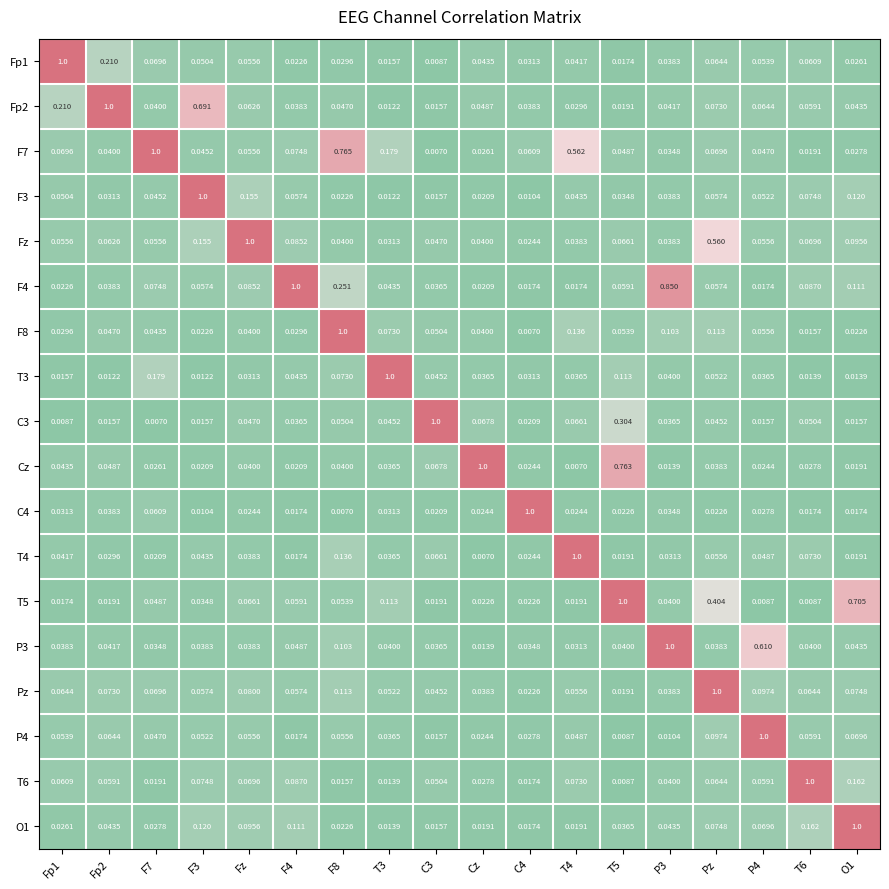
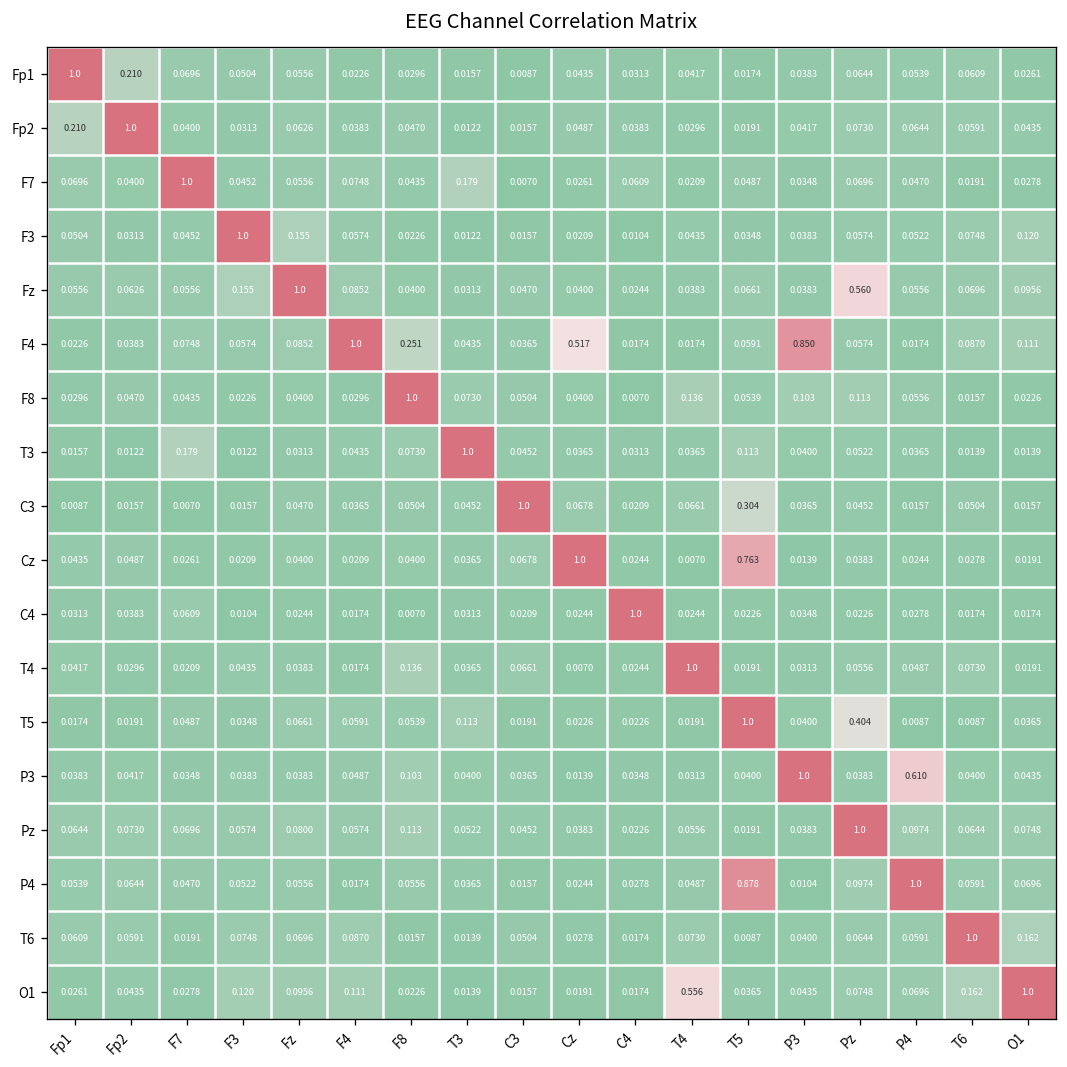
  {
    "Fp2": {
      "Fp1": 0.210,
      "Fp2": 1.0,
      "F7": 0.0400,
-     "F3": 0.691,
+     "F3": 0.0313,
      "Fz": 0.0626,
      "F4": 0.0383,
      "F8": 0.0470,
      "T3": 0.0122,
      "C3": 0.0157,
      "Cz": 0.0487,
      "C4": 0.0383,
      "T4": 0.0296,
      "T5": 0.0191,
      "P3": 0.0417,
      "Pz": 0.0730,
      "P4": 0.0644,
      "T6": 0.0591,
      "O1": 0.0435
    },
    "F7": {
      "Fp1": 0.0696,
      "Fp2": 0.0400,
      "F7": 1.0,
      "F3": 0.0452,
      "Fz": 0.0556,
      "F4": 0.0748,
-     "F8": 0.765,
+     "F8": 0.0435,
      "T3": 0.179,
      "C3": 0.0070,
      "Cz": 0.0261,
      "C4": 0.0609,
-     "T4": 0.562,
+     "T4": 0.0209,
      "T5": 0.0487,
      "P3": 0.0348,
      "Pz": 0.0696,
      "P4": 0.0470,
      "T6": 0.0191,
      "O1": 0.0278
    },
    "F4": {
      "Fp1": 0.0226,
      "Fp2": 0.0383,
      "F7": 0.0748,
      "F3": 0.0574,
      "Fz": 0.0852,
      "F4": 1.0,
      "F8": 0.251,
      "T3": 0.0435,
      "C3": 0.0365,
-     "Cz": 0.0209,
+     "Cz": 0.517,
      "C4": 0.0174,
      "T4": 0.0174,
      "T5": 0.0591,
      "P3": 0.850,
      "Pz": 0.0574,
      "P4": 0.0174,
      "T6": 0.0870,
      "O1": 0.111
    },
    "T5": {
      "Fp1": 0.0174,
      "Fp2": 0.0191,
      "F7": 0.0487,
      "F3": 0.0348,
      "Fz": 0.0661,
      "F4": 0.0591,
      "F8": 0.0539,
      "T3": 0.113,
      "C3": 0.0191,
      "Cz": 0.0226,
      "C4": 0.0226,
      "T4": 0.0191,
      "T5": 1.0,
      "P3": 0.0400,
      "Pz": 0.404,
      "P4": 0.0087,
      "T6": 0.0087,
-     "O1": 0.705
+     "O1": 0.0365
    },
    "P4": {
      "Fp1": 0.0539,
      "Fp2": 0.0644,
      "F7": 0.0470,
      "F3": 0.0522,
      "Fz": 0.0556,
      "F4": 0.0174,
      "F8": 0.0556,
      "T3": 0.0365,
      "C3": 0.0157,
      "Cz": 0.0244,
      "C4": 0.0278,
      "T4": 0.0487,
-     "T5": 0.0087,
+     "T5": 0.878,
      "P3": 0.0104,
      "Pz": 0.0974,
      "P4": 1.0,
      "T6": 0.0591,
      "O1": 0.0696
    },
    "O1": {
      "Fp1": 0.0261,
      "Fp2": 0.0435,
      "F7": 0.0278,
      "F3": 0.120,
      "Fz": 0.0956,
      "F4": 0.111,
      "F8": 0.0226,
      "T3": 0.0139,
      "C3": 0.0157,
      "Cz": 0.0191,
      "C4": 0.0174,
-     "T4": 0.0191,
+     "T4": 0.556,
      "T5": 0.0365,
      "P3": 0.0435,
      "Pz": 0.0748,
      "P4": 0.0696,
      "T6": 0.162,
      "O1": 1.0
    }
  }
